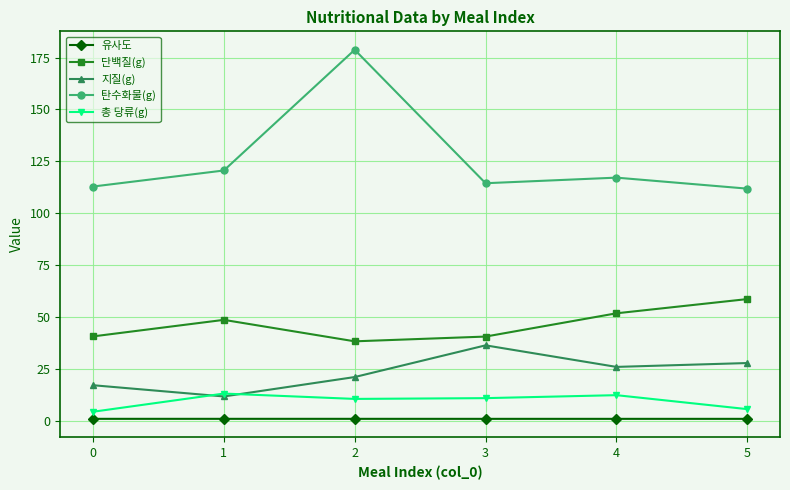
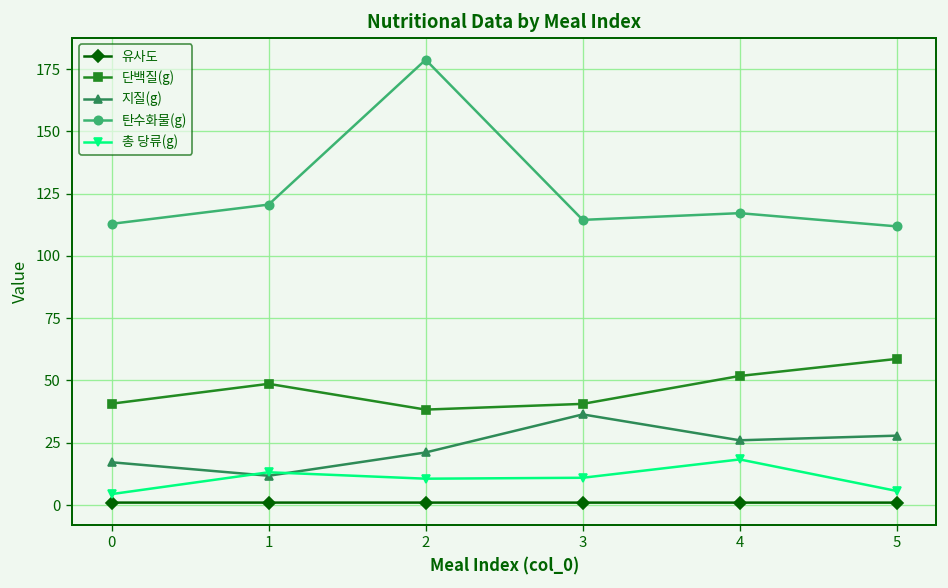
  {
    "유사도": {
      "0": 1,
      "1": 1,
      "2": 1,
      "3": 1,
      "4": 1,
      "5": 1
    },
    "총 당류(g)": {
      "0": 4,
      "1": 13,
      "2": 11,
      "3": 11,
-     "4": 12,
+     "4": 18,
      "5": 6
    }
  }
